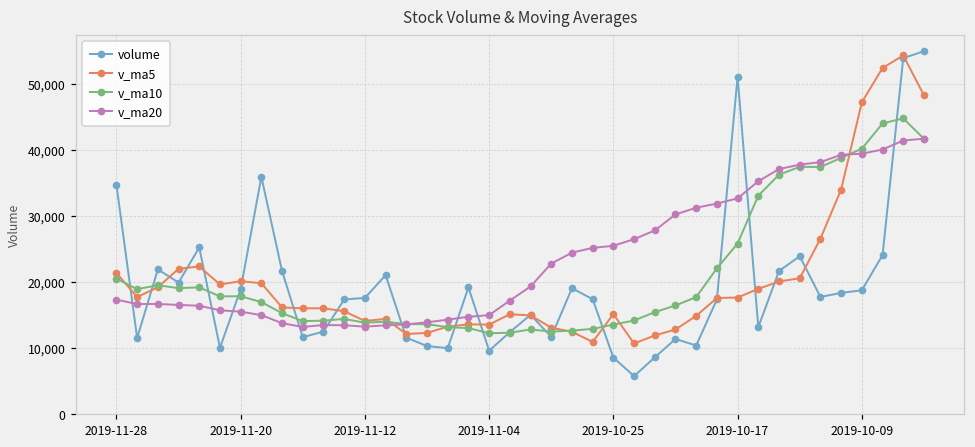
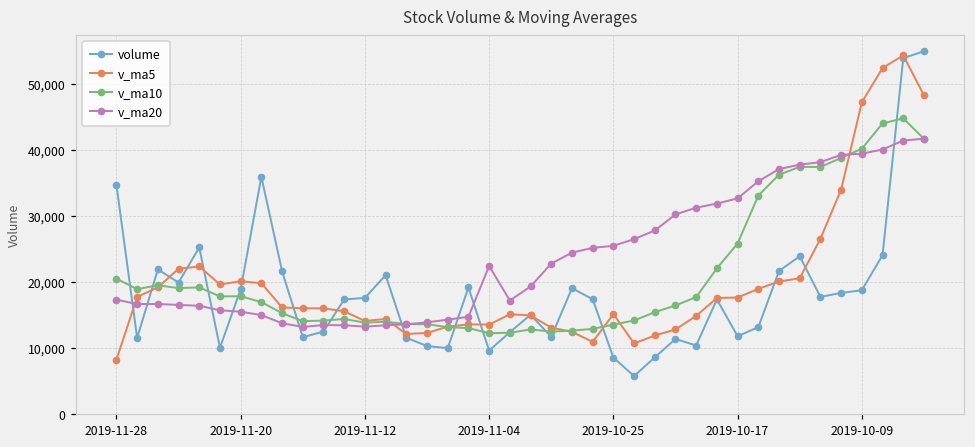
  {
    "volume": {
      "2019-11-28": "35,000",
      "2019-11-20": "19,000",
      "2019-11-12": "18,000",
      "2019-11-04": "10,000",
      "2019-10-25": "9,000",
-     "2019-10-17": "51,000",
+     "2019-10-17": "12,000",
      "2019-10-09": "19,000"
    },
    "v_ma5": {
-     "2019-11-28": "21,000",
+     "2019-11-28": "8,000",
      "2019-11-20": "20,000",
      "2019-11-04": "14,000",
      "2019-10-25": "15,000",
      "2019-10-17": "18,000",
      "2019-10-09": "47,000"
    },
    "v_ma10": {
      "2019-11-28": "21,000",
      "2019-11-20": "18,000",
      "2019-11-04": "12,000",
      "2019-10-25": "14,000",
      "2019-10-17": "26,000",
      "2019-10-09": "40,000"
    },
    "v_ma20": {
      "2019-11-28": "17,000",
      "2019-11-20": "16,000",
      "2019-11-12": "13,000",
-     "2019-11-04": "15,000",
+     "2019-11-04": "22,000",
      "2019-10-25": "26,000",
      "2019-10-17": "33,000",
      "2019-10-09": "39,000"
    }
  }
